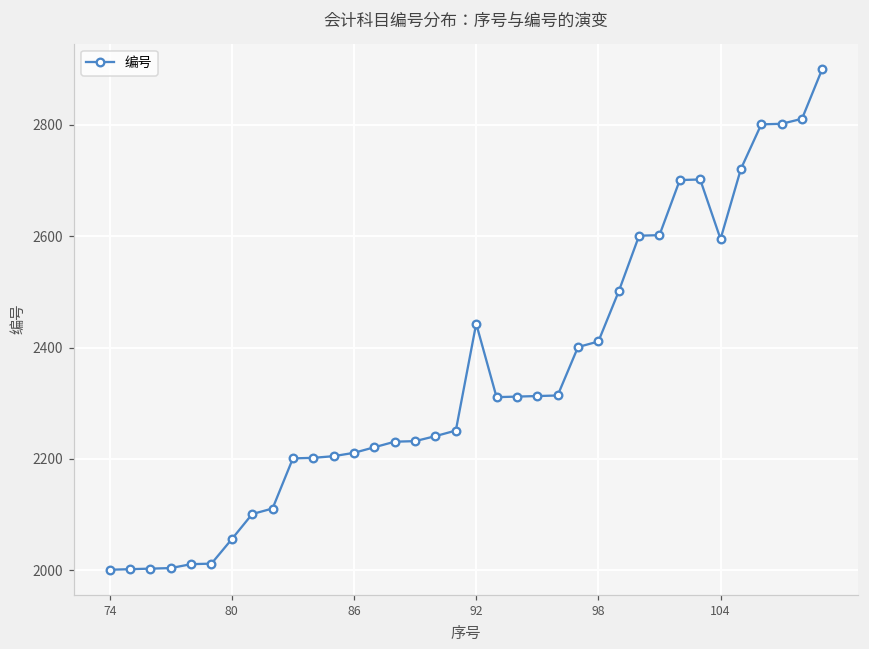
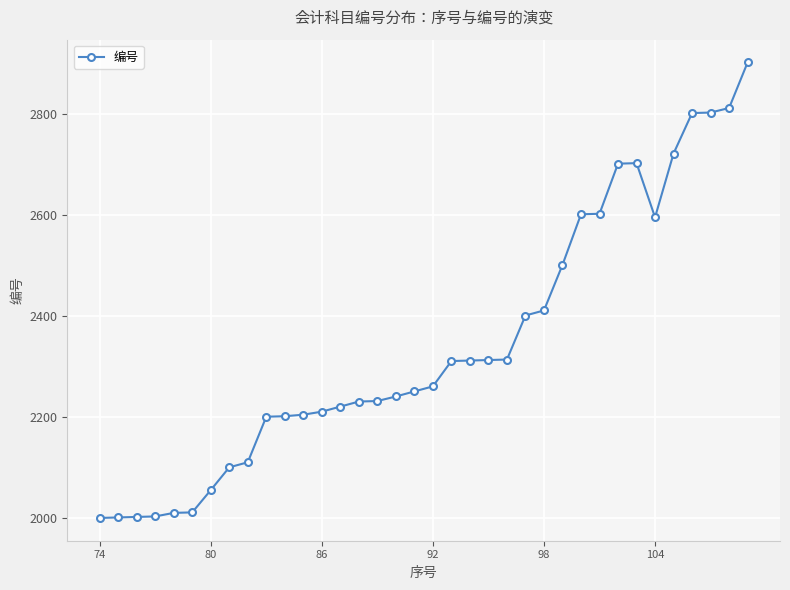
  {
    "74": 2000,
    "80": 2060,
    "86": 2210,
-   "92": 2440,
+   "92": 2260,
    "98": 2410,
    "104": 2600
  }
